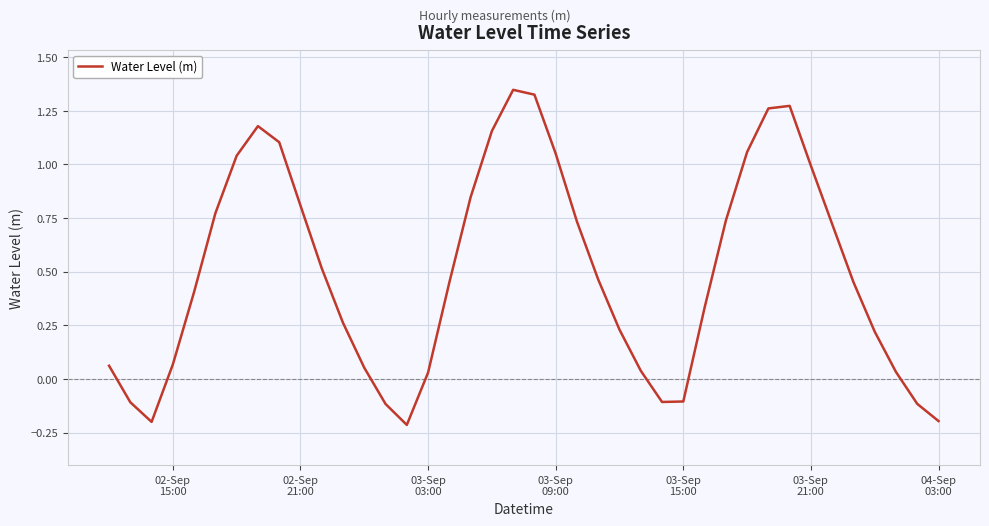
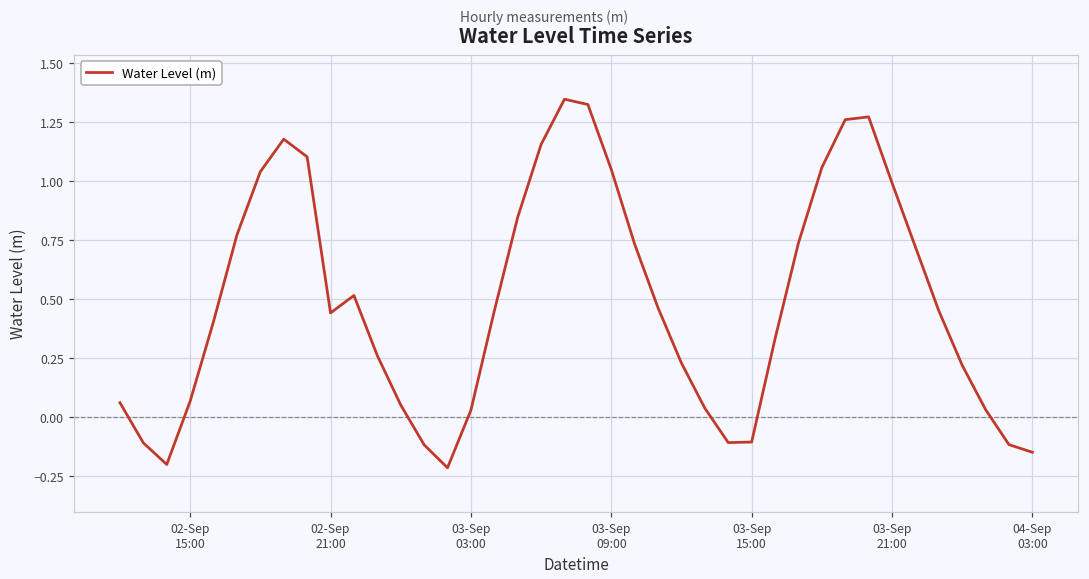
  {
    "02-Sep 15:00": 0.07,
-   "02-Sep 21:00": 0.81,
+   "02-Sep 21:00": 0.44,
    "03-Sep 03:00": 0.03,
    "03-Sep 09:00": 1.05,
    "03-Sep 15:00": -0.10,
    "03-Sep 21:00": 0.99,
-   "04-Sep 03:00": -0.20
+   "04-Sep 03:00": -0.15
  }
